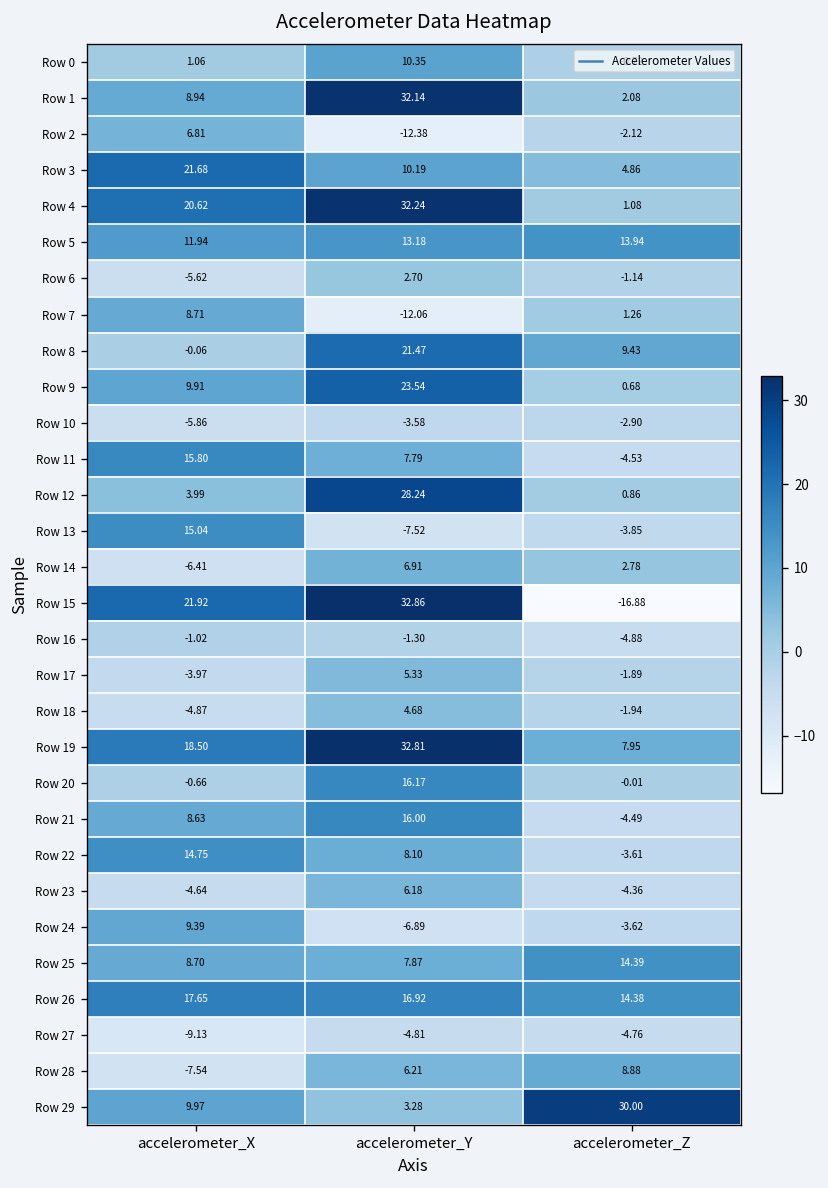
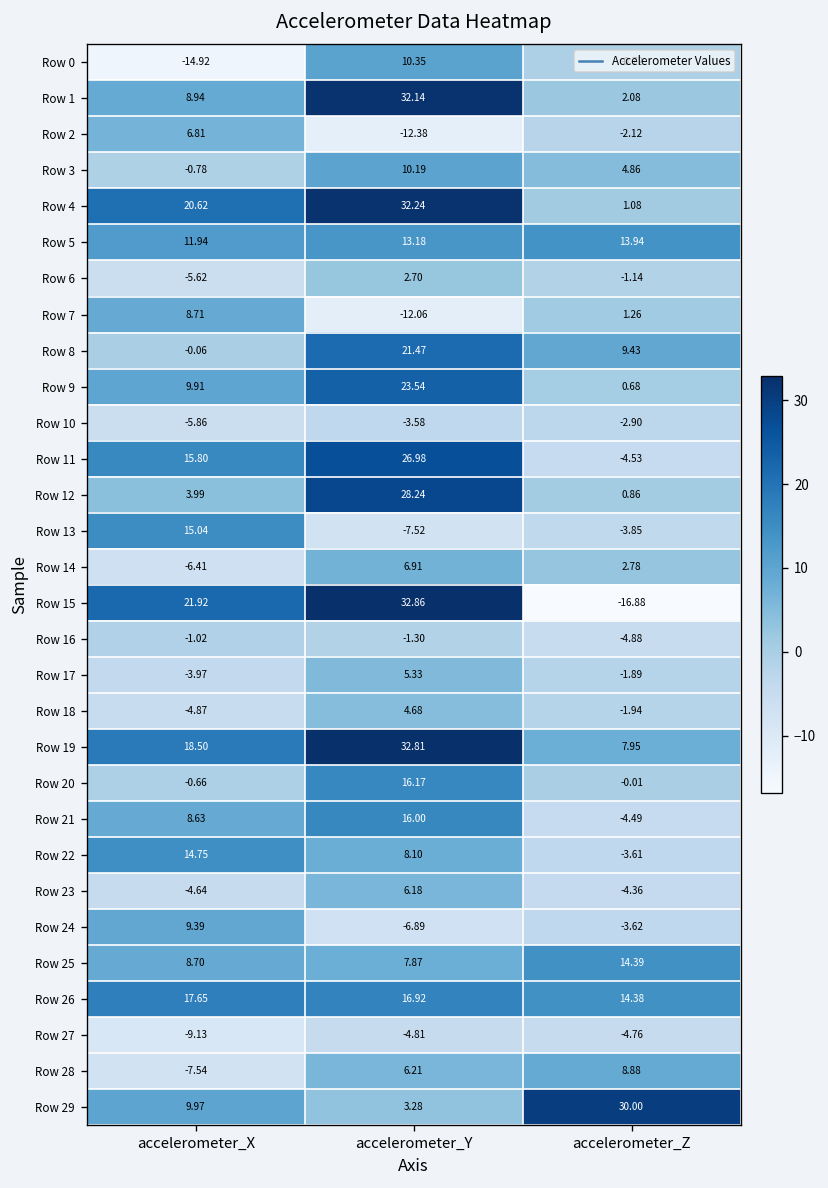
  {
    "Row 0": {
-     "accelerometer_X": 1.06,
+     "accelerometer_X": -14.92,
      "accelerometer_Y": 10.35
    },
    "Row 1": {
      "accelerometer_X": 8.94,
      "accelerometer_Y": 32.14,
      "accelerometer_Z": 2.08
    },
    "Row 2": {
      "accelerometer_X": 6.81,
      "accelerometer_Y": -12.38,
      "accelerometer_Z": -2.12
    },
    "Row 3": {
-     "accelerometer_X": 21.68,
+     "accelerometer_X": -0.78,
      "accelerometer_Y": 10.19,
      "accelerometer_Z": 4.86
    },
    "Row 4": {
      "accelerometer_X": 20.62,
      "accelerometer_Y": 32.24,
      "accelerometer_Z": 1.08
    },
    "Row 5": {
      "accelerometer_X": 11.94,
      "accelerometer_Y": 13.18,
      "accelerometer_Z": 13.94
    },
    "Row 6": {
      "accelerometer_X": -5.62,
      "accelerometer_Y": 2.70,
      "accelerometer_Z": -1.14
    },
    "Row 7": {
      "accelerometer_X": 8.71,
      "accelerometer_Y": -12.06,
      "accelerometer_Z": 1.26
    },
    "Row 8": {
      "accelerometer_X": -0.06,
      "accelerometer_Y": 21.47,
      "accelerometer_Z": 9.43
    },
    "Row 9": {
      "accelerometer_X": 9.91,
      "accelerometer_Y": 23.54,
      "accelerometer_Z": 0.68
    },
    "Row 10": {
      "accelerometer_X": -5.86,
      "accelerometer_Y": -3.58,
      "accelerometer_Z": -2.90
    },
    "Row 11": {
      "accelerometer_X": 15.80,
-     "accelerometer_Y": 7.79,
+     "accelerometer_Y": 26.98,
      "accelerometer_Z": -4.53
    },
    "Row 12": {
      "accelerometer_X": 3.99,
      "accelerometer_Y": 28.24,
      "accelerometer_Z": 0.86
    },
    "Row 13": {
      "accelerometer_X": 15.04,
      "accelerometer_Y": -7.52,
      "accelerometer_Z": -3.85
    },
    "Row 14": {
      "accelerometer_X": -6.41,
      "accelerometer_Y": 6.91,
      "accelerometer_Z": 2.78
    },
    "Row 15": {
      "accelerometer_X": 21.92,
      "accelerometer_Y": 32.86,
      "accelerometer_Z": -16.88
    },
    "Row 16": {
      "accelerometer_X": -1.02,
      "accelerometer_Y": -1.30,
      "accelerometer_Z": -4.88
    },
    "Row 17": {
      "accelerometer_X": -3.97,
      "accelerometer_Y": 5.33,
      "accelerometer_Z": -1.89
    },
    "Row 18": {
      "accelerometer_X": -4.87,
      "accelerometer_Y": 4.68,
      "accelerometer_Z": -1.94
    },
    "Row 19": {
      "accelerometer_X": 18.50,
      "accelerometer_Y": 32.81,
      "accelerometer_Z": 7.95
    },
    "Row 20": {
      "accelerometer_X": -0.66,
      "accelerometer_Y": 16.17,
      "accelerometer_Z": -0.01
    },
    "Row 21": {
      "accelerometer_X": 8.63,
      "accelerometer_Y": 16.00,
      "accelerometer_Z": -4.49
    },
    "Row 22": {
      "accelerometer_X": 14.75,
      "accelerometer_Y": 8.10,
      "accelerometer_Z": -3.61
    },
    "Row 23": {
      "accelerometer_X": -4.64,
      "accelerometer_Y": 6.18,
      "accelerometer_Z": -4.36
    },
    "Row 24": {
      "accelerometer_X": 9.39,
      "accelerometer_Y": -6.89,
      "accelerometer_Z": -3.62
    },
    "Row 25": {
      "accelerometer_X": 8.70,
      "accelerometer_Y": 7.87,
      "accelerometer_Z": 14.39
    },
    "Row 26": {
      "accelerometer_X": 17.65,
      "accelerometer_Y": 16.92,
      "accelerometer_Z": 14.38
    },
    "Row 27": {
      "accelerometer_X": -9.13,
      "accelerometer_Y": -4.81,
      "accelerometer_Z": -4.76
    },
    "Row 28": {
      "accelerometer_X": -7.54,
      "accelerometer_Y": 6.21,
      "accelerometer_Z": 8.88
    },
    "Row 29": {
      "accelerometer_X": 9.97,
      "accelerometer_Y": 3.28,
      "accelerometer_Z": 30.00
    }
  }
